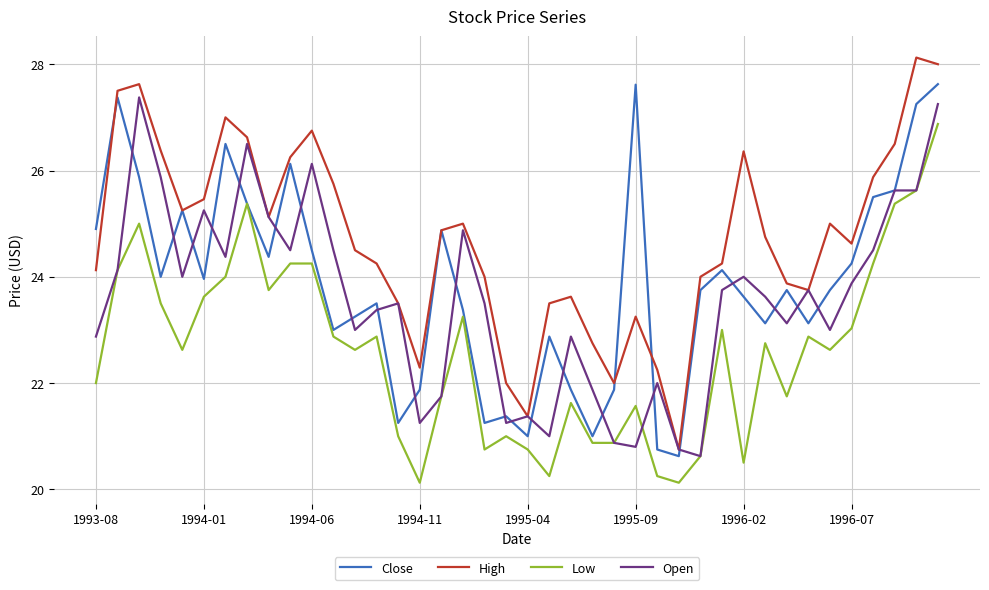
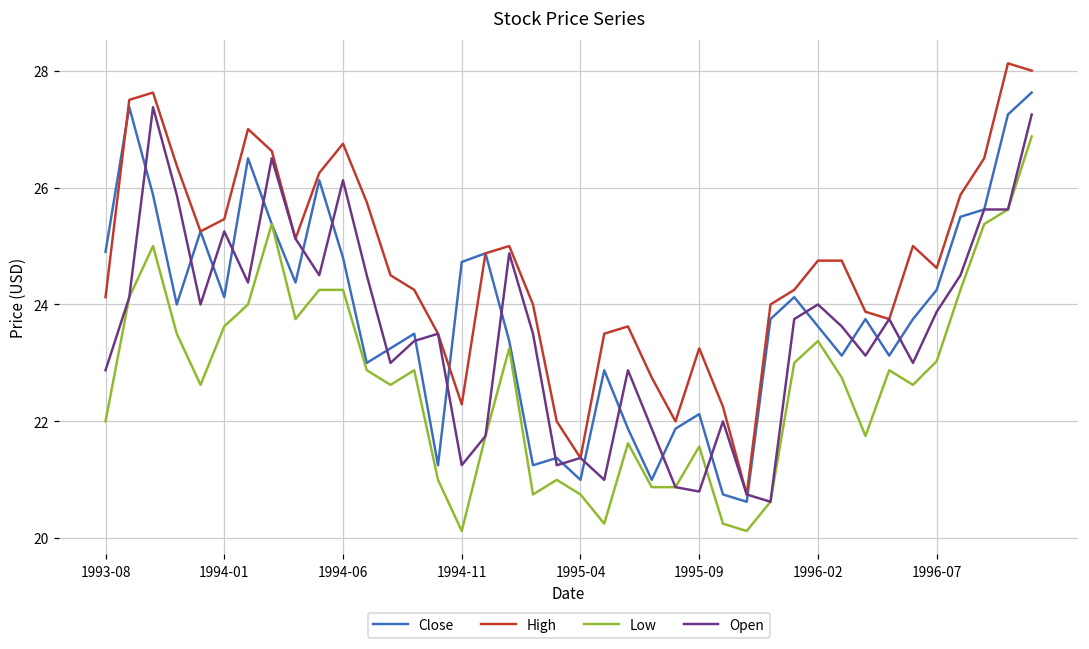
  {
    "Close": {
      "1993-08": 24.9,
-     "1994-01": 24.0,
-     "1994-06": 24.5,
-     "1994-11": 21.9,
+     "1994-01": 24.1,
+     "1994-06": 24.8,
+     "1994-11": 24.7,
      "1995-04": 21.0,
-     "1995-09": 27.6,
+     "1995-09": 22.1,
      "1996-02": 23.6,
      "1996-07": 24.3
    },
    "High": {
      "1993-08": 24.1,
      "1994-01": 25.5,
      "1994-06": 26.8,
      "1994-11": 22.3,
      "1995-09": 23.3,
-     "1996-02": 26.4,
+     "1996-02": 24.8,
      "1996-07": 24.6
    },
    "Low": {
      "1993-08": 22.0,
      "1994-01": 23.6,
      "1994-06": 24.3,
      "1994-11": 20.1,
      "1995-04": 20.8,
      "1995-09": 21.6,
-     "1996-02": 20.5,
+     "1996-02": 23.4,
      "1996-07": 23.0
    },
    "Open": {
      "1993-08": 22.9,
      "1994-01": 25.3,
      "1994-06": 26.1,
      "1994-11": 21.3,
      "1995-09": 20.8,
      "1996-02": 24.0,
      "1996-07": 23.9
    }
  }
